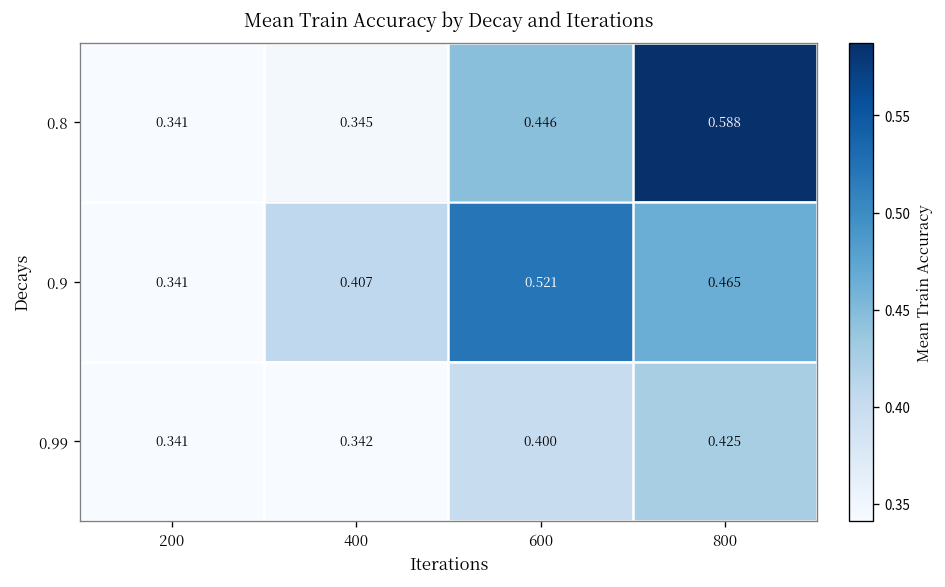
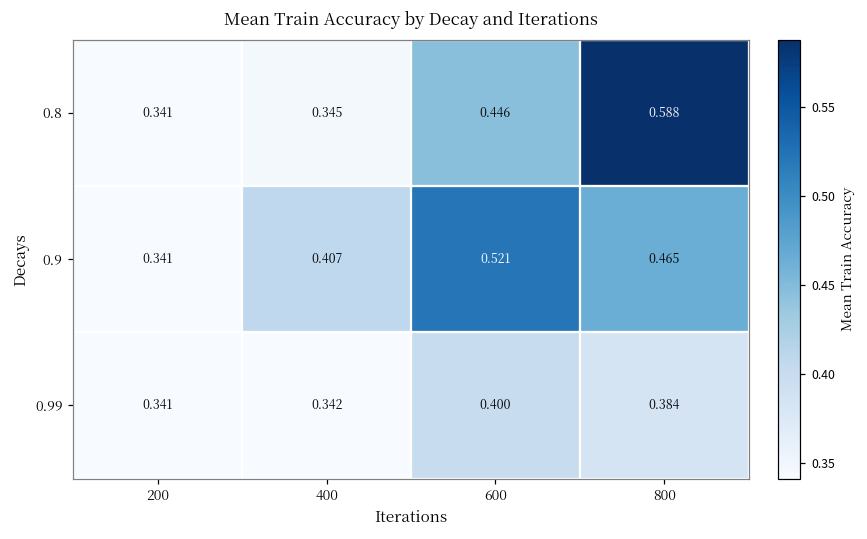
  {
    "0.8": {
      "200": 0.341,
      "400": 0.345,
      "600": 0.446,
      "800": 0.588
    },
    "0.9": {
      "200": 0.341,
      "400": 0.407,
      "600": 0.521,
      "800": 0.465
    },
    "0.99": {
      "200": 0.341,
      "400": 0.342,
      "600": 0.400,
-     "800": 0.425
+     "800": 0.384
    }
  }
